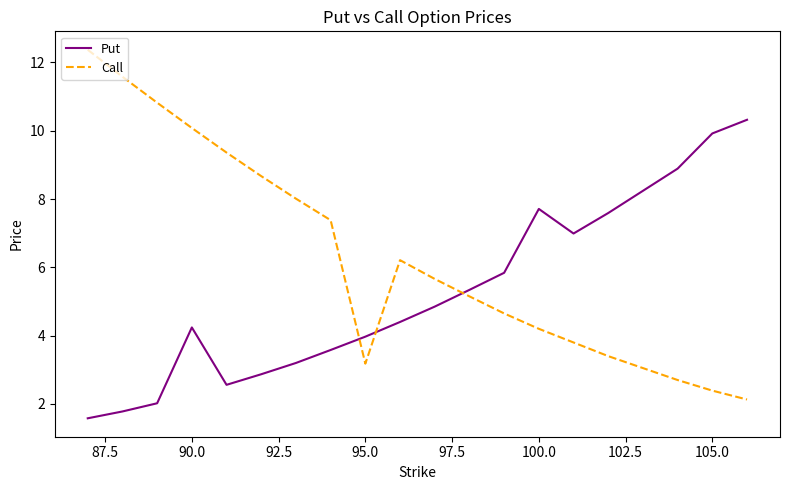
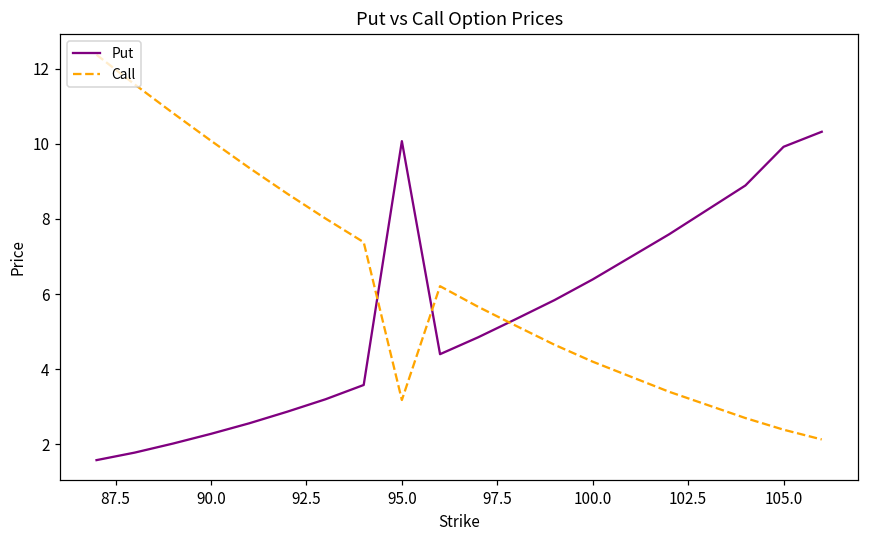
  {
    "Put": {
-     "90.0": 4.2,
-     "95.0": 4.0,
-     "100.0": 7.7,
+     "90.0": 2.3,
+     "95.0": 10.1,
+     "100.0": 6.4,
      "105.0": 9.9
    },
    "Call": {
      "90.0": 10.1,
      "95.0": 3.2,
      "100.0": 4.2,
      "105.0": 2.4
    }
  }
